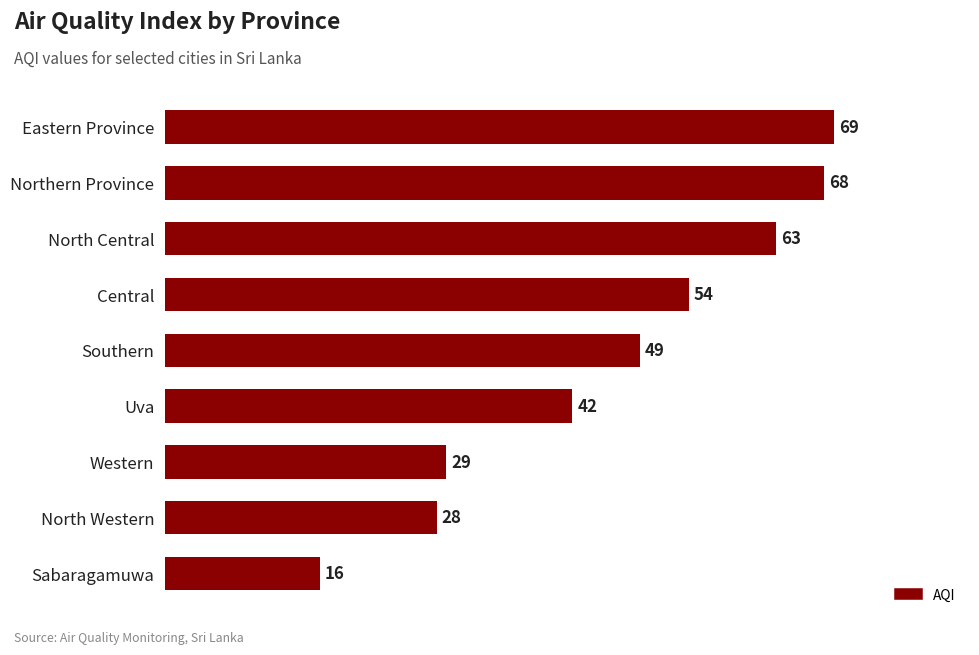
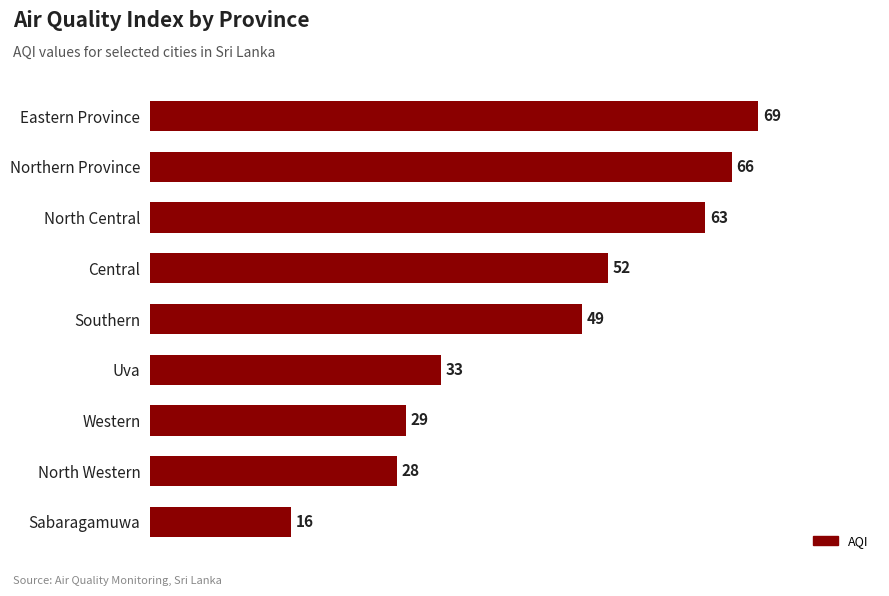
  {
    "Eastern Province": 69,
-   "Northern Province": 68,
+   "Northern Province": 66,
    "North Central": 63,
-   "Central": 54,
+   "Central": 52,
    "Southern": 49,
-   "Uva": 42,
+   "Uva": 33,
    "Western": 29,
    "North Western": 28,
    "Sabaragamuwa": 16
  }
